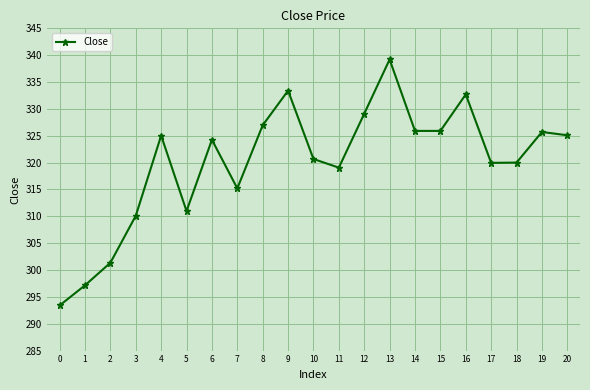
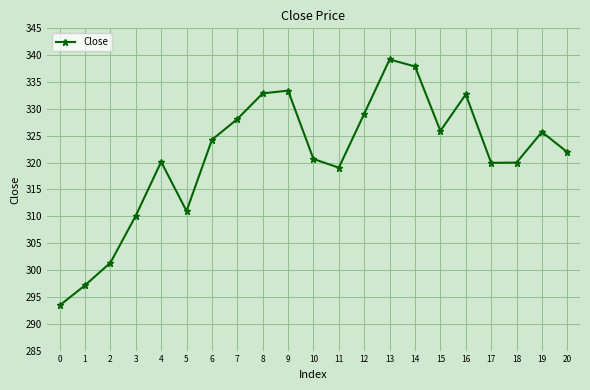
  {
    "0": 293,
    "1": 297,
    "2": 301,
    "3": 310,
-   "4": 325,
+   "4": 320,
    "5": 311,
    "6": 324,
-   "7": 315,
-   "8": 327,
+   "7": 328,
+   "8": 333,
    "9": 333,
    "10": 321,
    "11": 319,
    "12": 329,
    "13": 339,
-   "14": 326,
+   "14": 338,
    "15": 326,
    "16": 333,
    "17": 320,
    "18": 320,
    "19": 326,
-   "20": 325
+   "20": 322
  }
